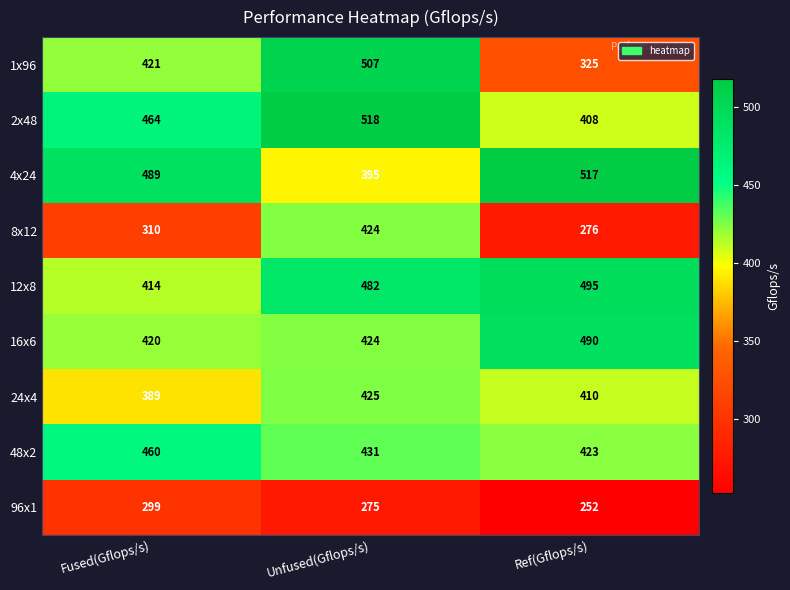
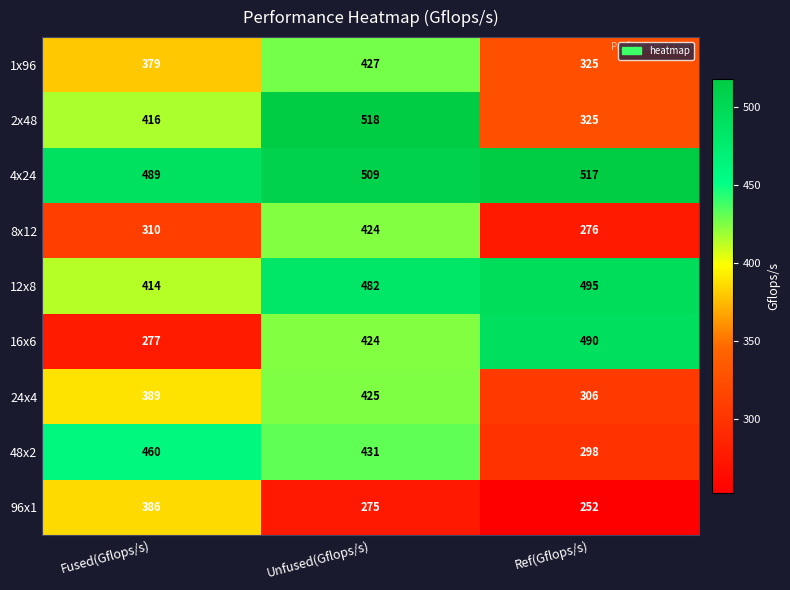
  {
    "1x96": {
-     "Fused(Gflops/s)": 421,
-     "Unfused(Gflops/s)": 507,
+     "Fused(Gflops/s)": 379,
+     "Unfused(Gflops/s)": 427,
      "Ref(Gflops/s)": 325
    },
    "2x48": {
-     "Fused(Gflops/s)": 464,
+     "Fused(Gflops/s)": 416,
      "Unfused(Gflops/s)": 518,
-     "Ref(Gflops/s)": 408
+     "Ref(Gflops/s)": 325
    },
    "4x24": {
      "Fused(Gflops/s)": 489,
-     "Unfused(Gflops/s)": 395,
+     "Unfused(Gflops/s)": 509,
      "Ref(Gflops/s)": 517
    },
    "8x12": {
      "Fused(Gflops/s)": 310,
      "Unfused(Gflops/s)": 424,
      "Ref(Gflops/s)": 276
    },
    "12x8": {
      "Fused(Gflops/s)": 414,
      "Unfused(Gflops/s)": 482,
      "Ref(Gflops/s)": 495
    },
    "16x6": {
-     "Fused(Gflops/s)": 420,
+     "Fused(Gflops/s)": 277,
      "Unfused(Gflops/s)": 424,
      "Ref(Gflops/s)": 490
    },
    "24x4": {
      "Fused(Gflops/s)": 389,
      "Unfused(Gflops/s)": 425,
-     "Ref(Gflops/s)": 410
+     "Ref(Gflops/s)": 306
    },
    "48x2": {
      "Fused(Gflops/s)": 460,
      "Unfused(Gflops/s)": 431,
-     "Ref(Gflops/s)": 423
+     "Ref(Gflops/s)": 298
    },
    "96x1": {
-     "Fused(Gflops/s)": 299,
+     "Fused(Gflops/s)": 386,
      "Unfused(Gflops/s)": 275,
      "Ref(Gflops/s)": 252
    }
  }
